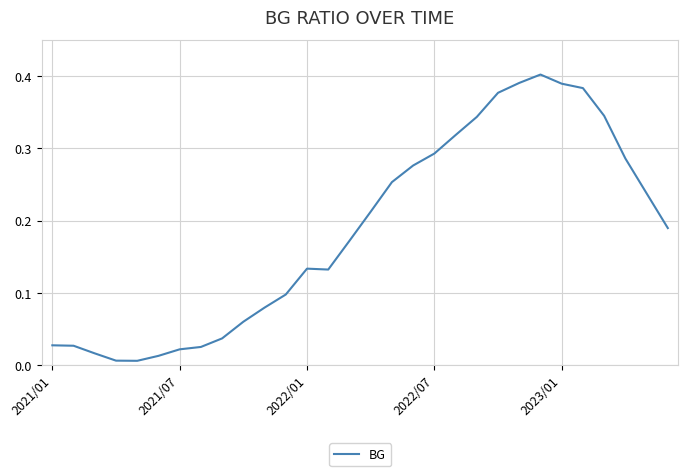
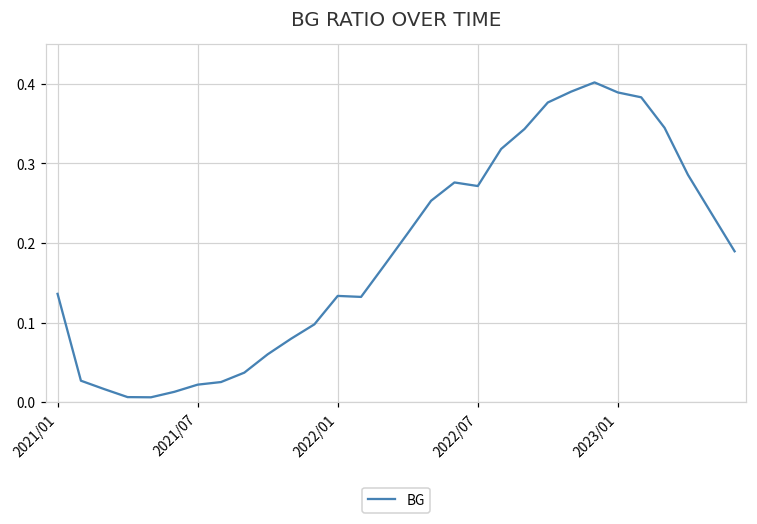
  {
-   "2021/01": 0.03,
+   "2021/01": 0.14,
    "2021/07": 0.02,
    "2022/01": 0.13,
-   "2022/07": 0.29,
+   "2022/07": 0.27,
    "2023/01": 0.39
  }
